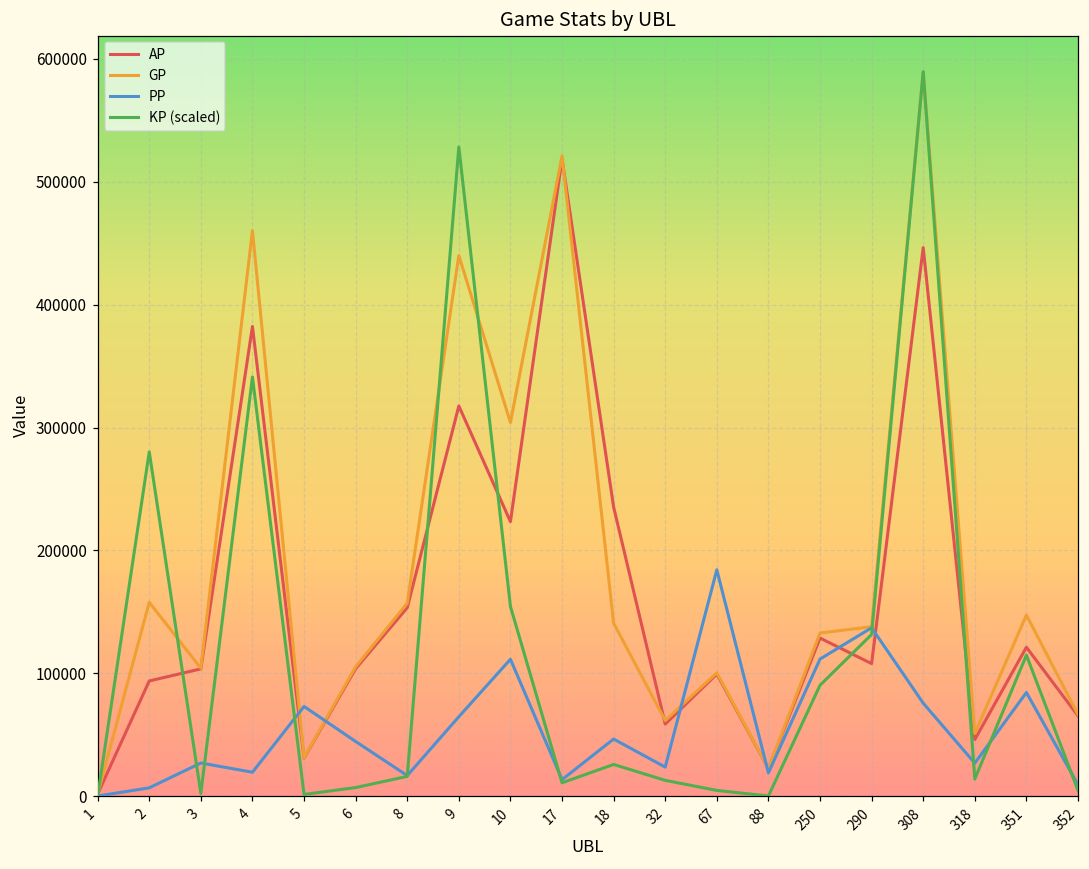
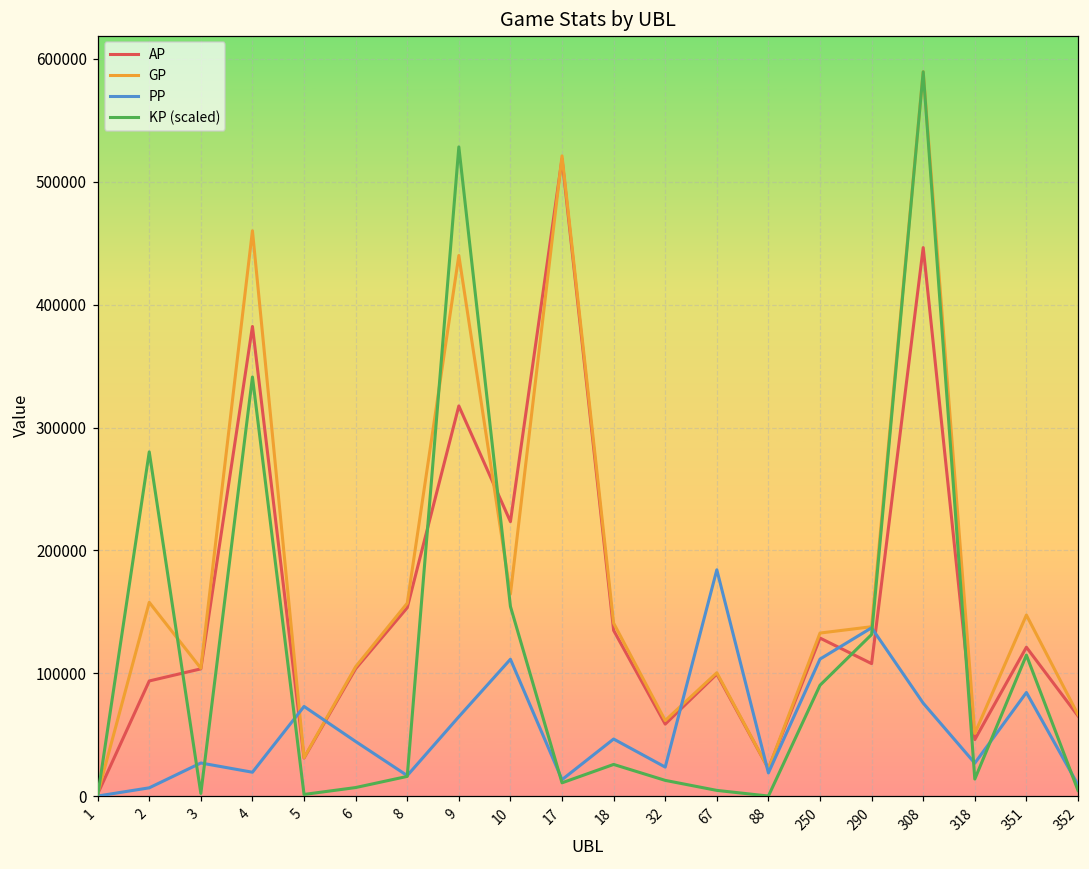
  {
    "AP": {
      "2": 94000,
      "4": 382000,
      "8": 153000,
      "9": 318000,
      "10": 223000,
      "17": 519000,
-     "18": 235000,
+     "18": 135000,
      "32": 59000,
      "250": 129000,
      "290": 108000,
      "308": 446000,
      "318": 46000,
      "351": 121000
    },
    "GP": {
      "2": 158000,
      "4": 460000,
      "8": 157000,
      "9": 440000,
-     "10": 304000,
+     "10": 164000,
      "17": 521000,
      "18": 141000,
      "32": 61000,
      "250": 133000,
      "318": 51000,
      "351": 147000
    },
    "PP": {
      "2": 7000,
      "3": 27000,
      "4": 19000,
      "5": 73000,
      "6": 44000,
      "9": 65000,
      "10": 111000,
      "17": 13000,
      "18": 46000,
      "32": 24000,
      "67": 184000,
      "88": 19000,
      "250": 112000,
      "308": 76000,
      "318": 27000,
      "351": 84000,
      "352": 9000
    },
    "KP (scaled)": {
      "2": 280000,
      "3": 2000,
      "4": 341000,
      "5": 1000,
      "6": 7000,
      "9": 528000,
      "10": 154000,
      "17": 11000,
      "18": 26000,
      "32": 13000,
      "67": 5000,
      "88": 0,
      "250": 90000,
      "290": 132000,
      "318": 14000,
      "351": 115000,
      "352": 5000
    }
  }
